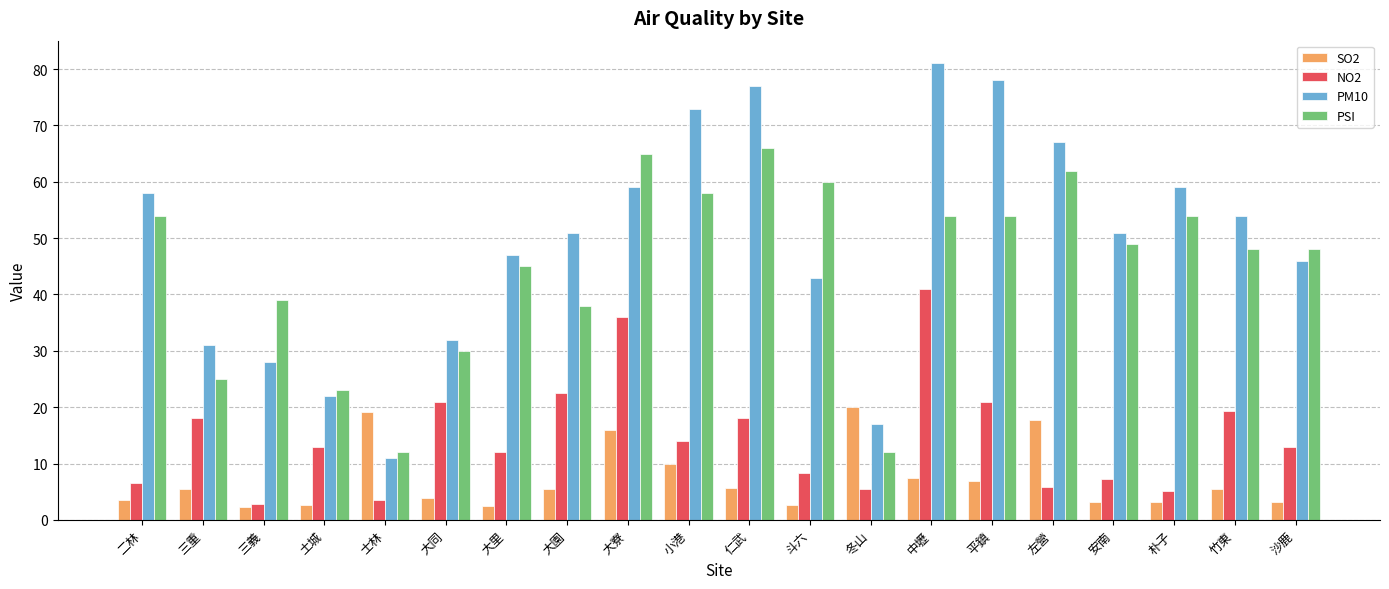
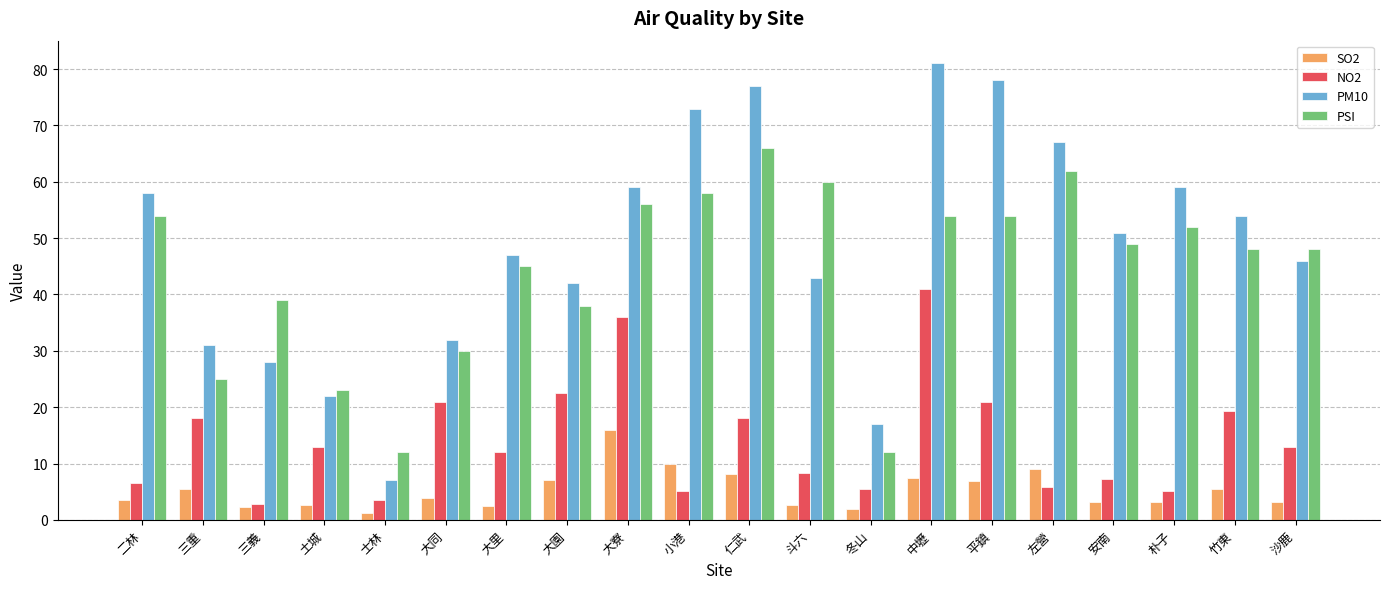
  {
    "SO2": {
      "二林": 4,
      "三重": 6,
      "三義": 2,
      "土城": 3,
-     "士林": 19,
+     "士林": 1,
      "大同": 4,
      "大里": 2,
-     "大園": 6,
+     "大園": 7,
      "大寮": 16,
      "小港": 10,
-     "仁武": 6,
+     "仁武": 8,
      "斗六": 3,
-     "冬山": 20,
+     "冬山": 2,
      "中壢": 7,
      "平鎮": 7,
-     "左營": 18,
+     "左營": 9,
      "安南": 3,
      "朴子": 3,
      "竹東": 6,
      "沙鹿": 3
    },
    "NO2": {
      "二林": 7,
      "三重": 18,
      "三義": 3,
      "土城": 13,
      "士林": 4,
      "大同": 21,
      "大里": 12,
      "大園": 23,
      "大寮": 36,
-     "小港": 14,
+     "小港": 5,
      "仁武": 18,
      "斗六": 8,
      "冬山": 5,
      "中壢": 41,
      "平鎮": 21,
      "左營": 6,
      "安南": 7,
      "朴子": 5,
      "竹東": 19,
      "沙鹿": 13
    },
    "PM10": {
      "二林": 58,
      "三重": 31,
      "三義": 28,
      "土城": 22,
-     "士林": 11,
+     "士林": 7,
      "大同": 32,
      "大里": 47,
-     "大園": 51,
+     "大園": 42,
      "大寮": 59,
      "小港": 73,
      "仁武": 77,
      "斗六": 43,
      "冬山": 17,
      "中壢": 81,
      "平鎮": 78,
      "左營": 67,
      "安南": 51,
      "朴子": 59,
      "竹東": 54,
      "沙鹿": 46
    },
    "PSI": {
      "二林": 54,
      "三重": 25,
      "三義": 39,
      "土城": 23,
      "士林": 12,
      "大同": 30,
      "大里": 45,
      "大園": 38,
-     "大寮": 65,
+     "大寮": 56,
      "小港": 58,
      "仁武": 66,
      "斗六": 60,
      "冬山": 12,
      "中壢": 54,
      "平鎮": 54,
      "左營": 62,
      "安南": 49,
-     "朴子": 54,
+     "朴子": 52,
      "竹東": 48,
      "沙鹿": 48
    }
  }
